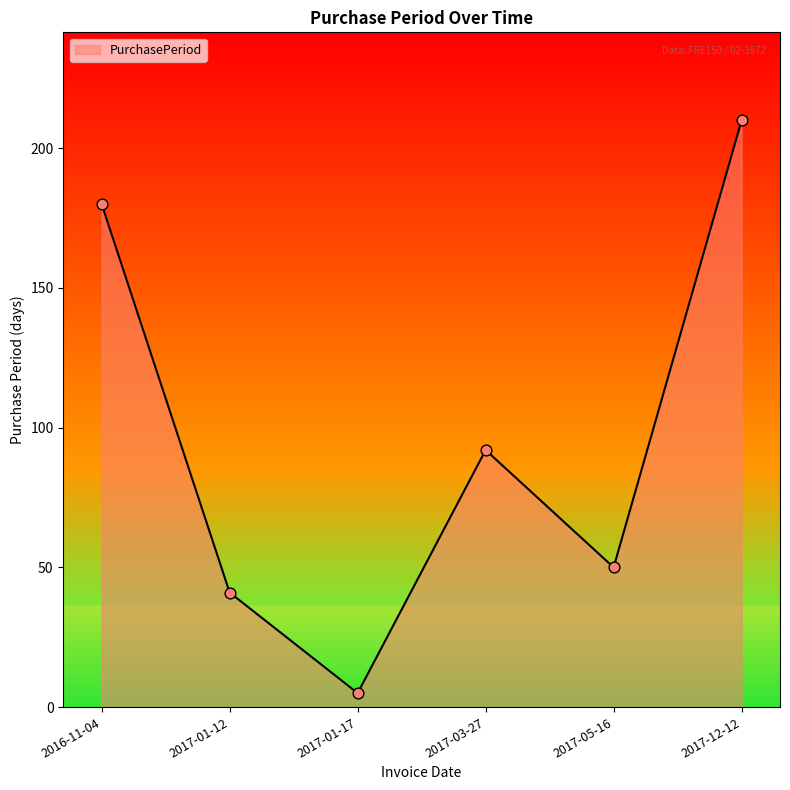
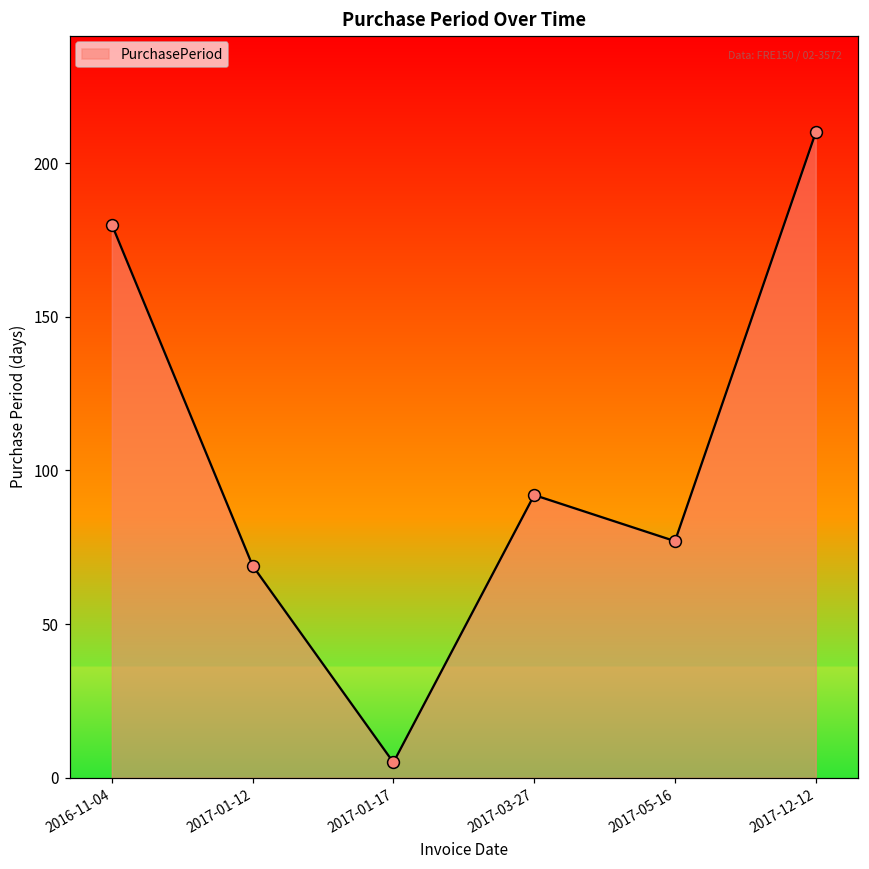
  {
    "2016-11-04": 180,
-   "2017-01-12": 41,
+   "2017-01-12": 69,
    "2017-01-17": 5,
    "2017-03-27": 92,
-   "2017-05-16": 50,
+   "2017-05-16": 77,
    "2017-12-12": 210
  }
